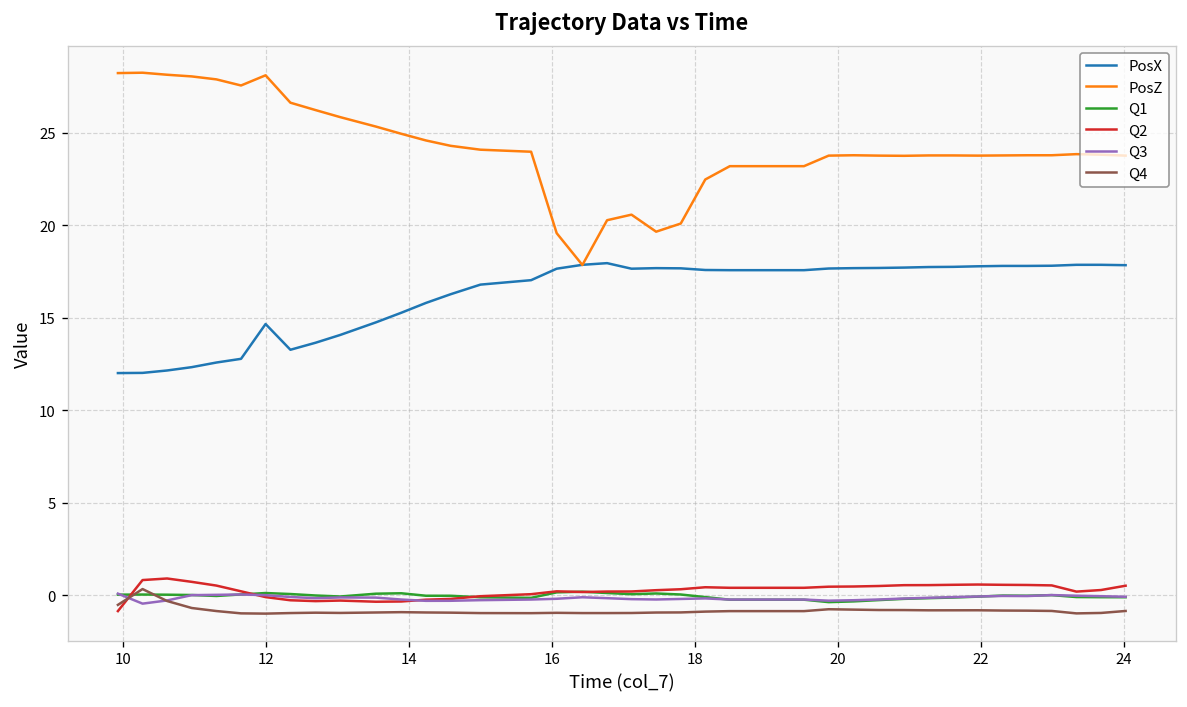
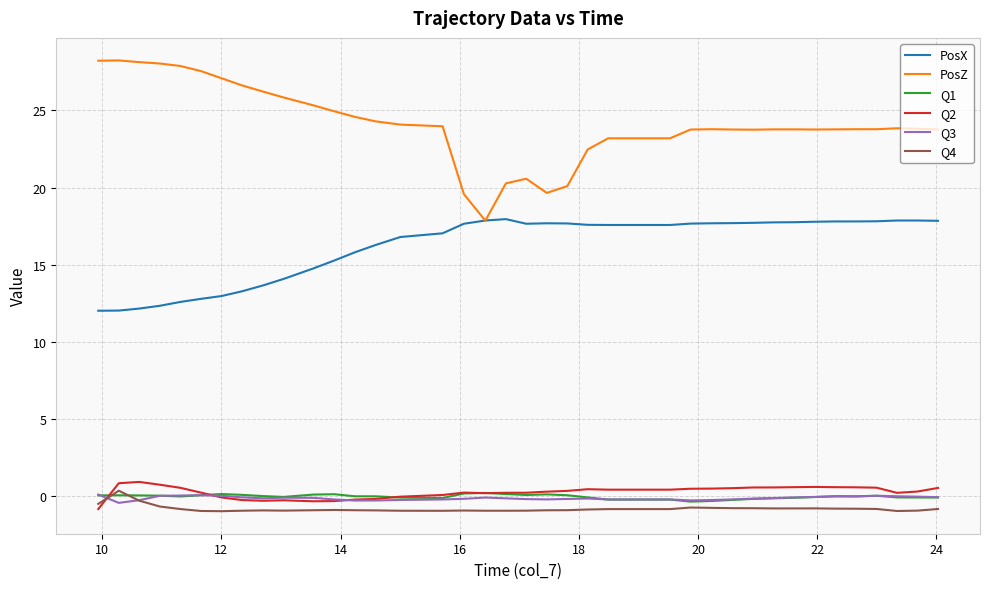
  {
    "PosX": {
-     "12": 14.7
+     "12": 13.0
    },
    "PosZ": {
-     "12": 28.1
+     "12": 27.1
    },
    "Q4": {
      "12": -1.0
    }
  }
